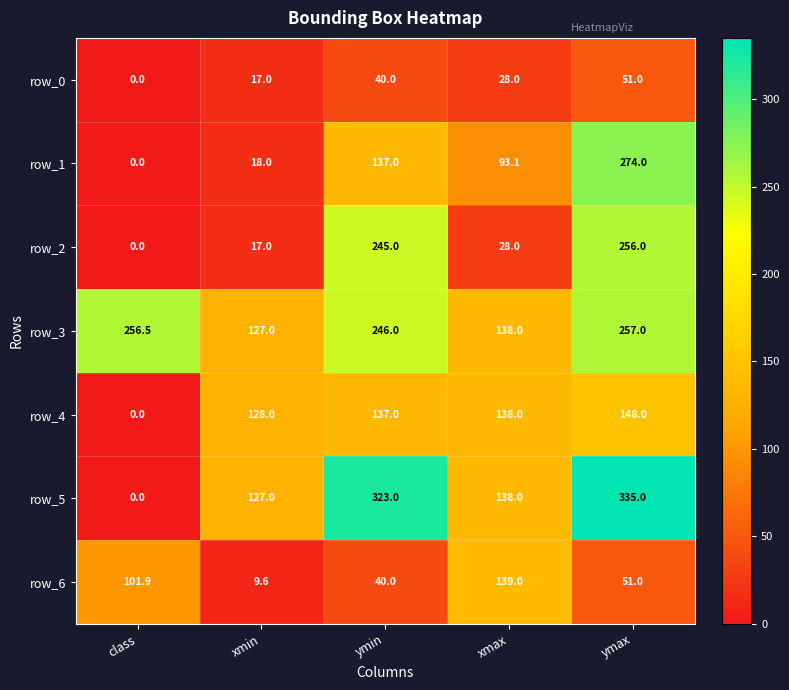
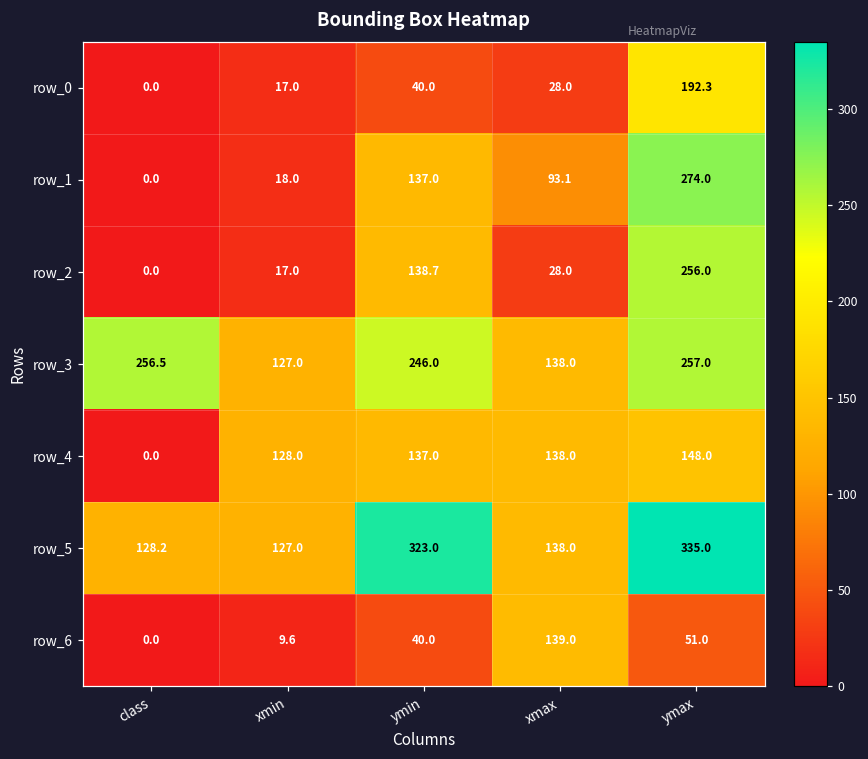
  {
    "row_0": {
      "class": 0.0,
      "xmin": 17.0,
      "ymin": 40.0,
      "xmax": 28.0,
-     "ymax": 51.0
+     "ymax": 192.3
    },
    "row_1": {
      "class": 0.0,
      "xmin": 18.0,
      "ymin": 137.0,
      "xmax": 93.1,
      "ymax": 274.0
    },
    "row_2": {
      "class": 0.0,
      "xmin": 17.0,
-     "ymin": 245.0,
+     "ymin": 138.7,
      "xmax": 28.0,
      "ymax": 256.0
    },
    "row_3": {
      "class": 256.5,
      "xmin": 127.0,
      "ymin": 246.0,
      "xmax": 138.0,
      "ymax": 257.0
    },
    "row_4": {
      "class": 0.0,
      "xmin": 128.0,
      "ymin": 137.0,
      "xmax": 138.0,
      "ymax": 148.0
    },
    "row_5": {
-     "class": 0.0,
+     "class": 128.2,
      "xmin": 127.0,
      "ymin": 323.0,
      "xmax": 138.0,
      "ymax": 335.0
    },
    "row_6": {
-     "class": 101.9,
+     "class": 0.0,
      "xmin": 9.6,
      "ymin": 40.0,
      "xmax": 139.0,
      "ymax": 51.0
    }
  }
